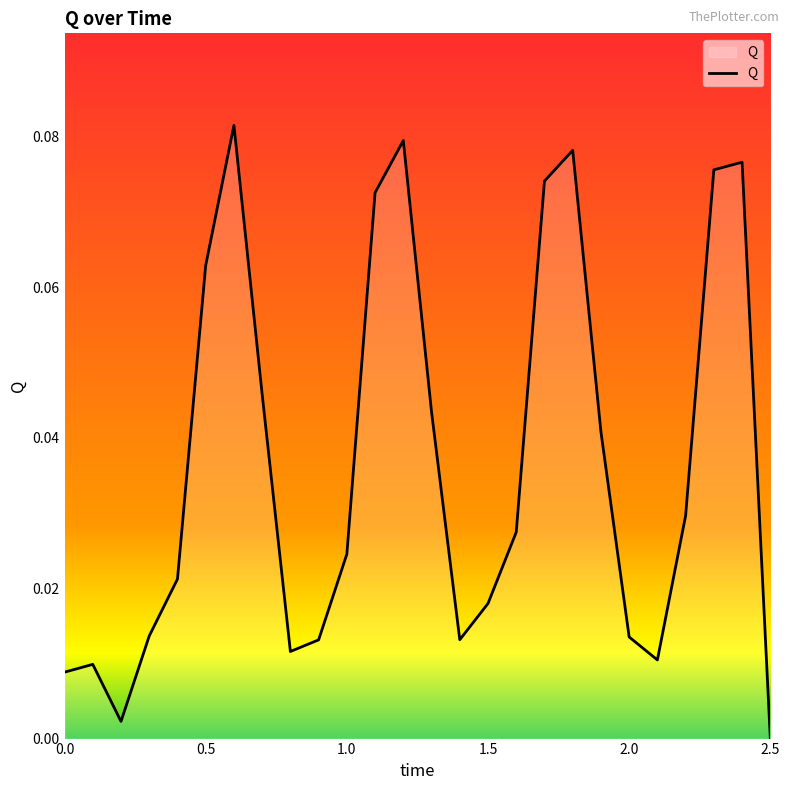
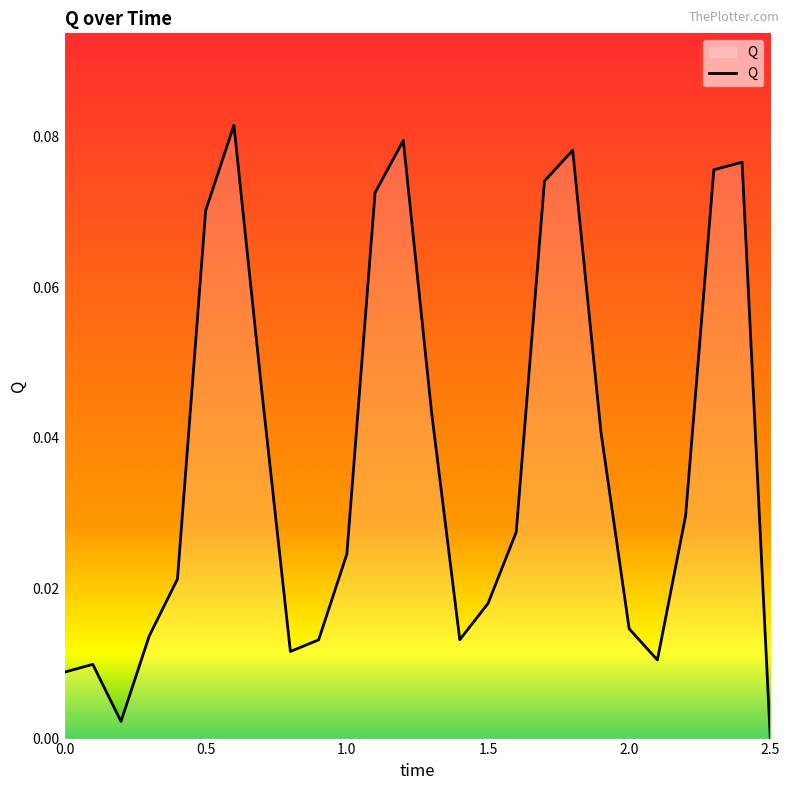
  {
    "0.0": 0.009,
-   "0.5": 0.063,
+   "0.5": 0.070,
    "1.0": 0.025,
    "1.5": 0.018,
-   "2.0": 0.013,
+   "2.0": 0.015,
    "2.5": 0.000
  }
